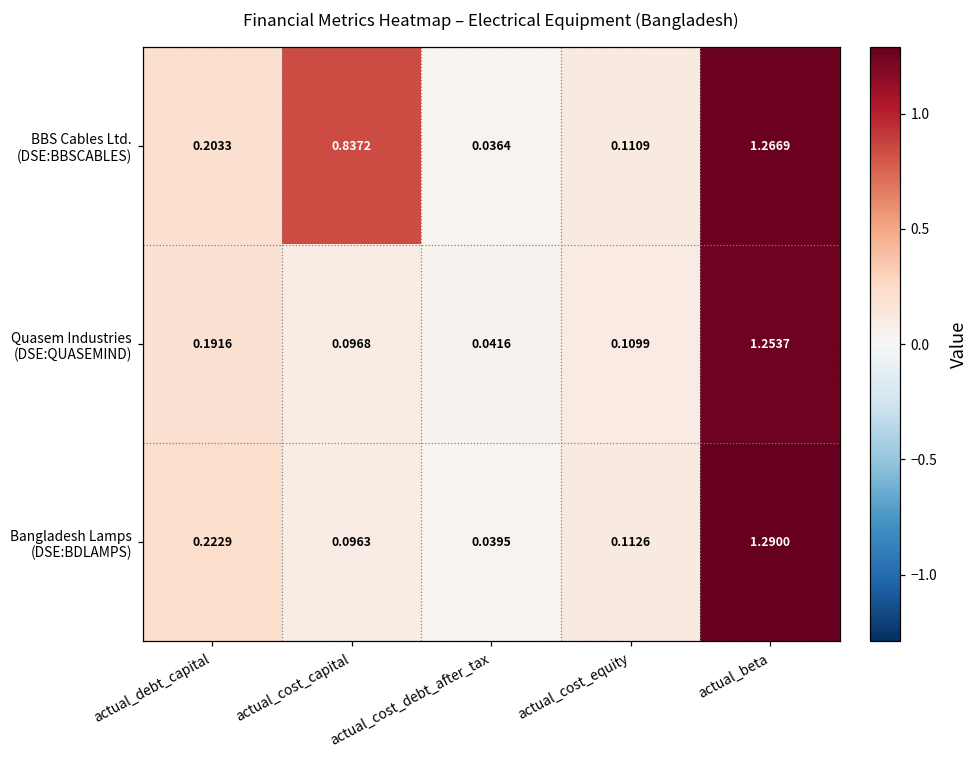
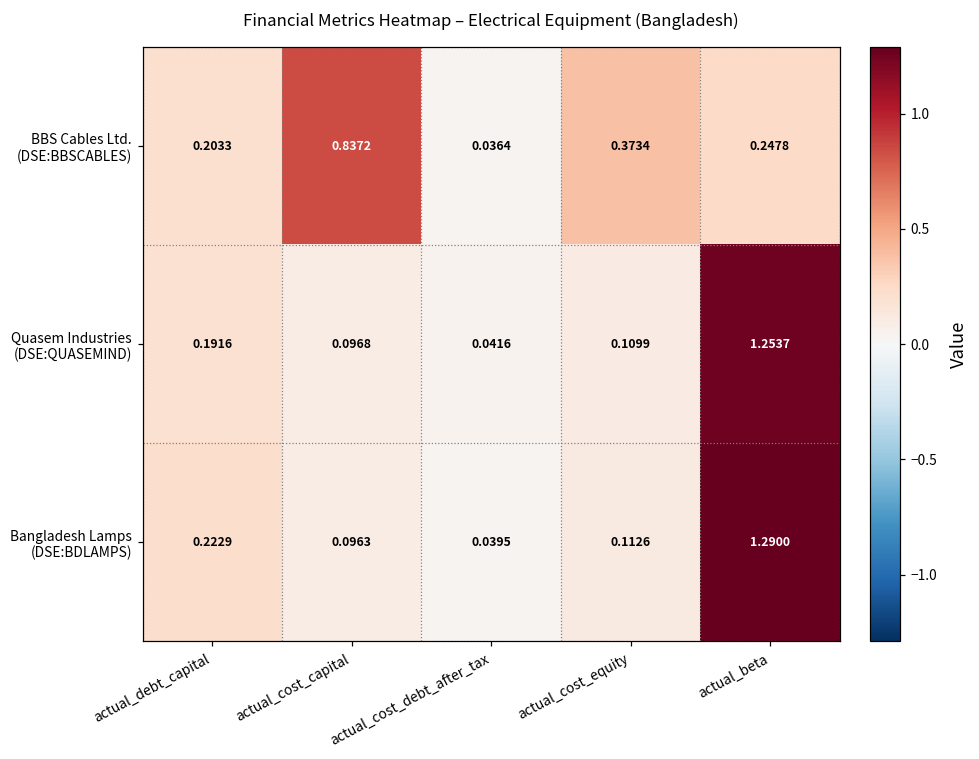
  {
    "BBS Cables Ltd. (DSE:BBSCABLES)": {
      "actual_debt_capital": 0.2033,
      "actual_cost_capital": 0.8372,
      "actual_cost_debt_after_tax": 0.0364,
-     "actual_cost_equity": 0.1109,
-     "actual_beta": 1.2669
+     "actual_cost_equity": 0.3734,
+     "actual_beta": 0.2478
    },
    "Quasem Industries (DSE:QUASEMIND)": {
      "actual_debt_capital": 0.1916,
      "actual_cost_capital": 0.0968,
      "actual_cost_debt_after_tax": 0.0416,
      "actual_cost_equity": 0.1099,
      "actual_beta": 1.2537
    },
    "Bangladesh Lamps (DSE:BDLAMPS)": {
      "actual_debt_capital": 0.2229,
      "actual_cost_capital": 0.0963,
      "actual_cost_debt_after_tax": 0.0395,
      "actual_cost_equity": 0.1126,
      "actual_beta": 1.2900
    }
  }
